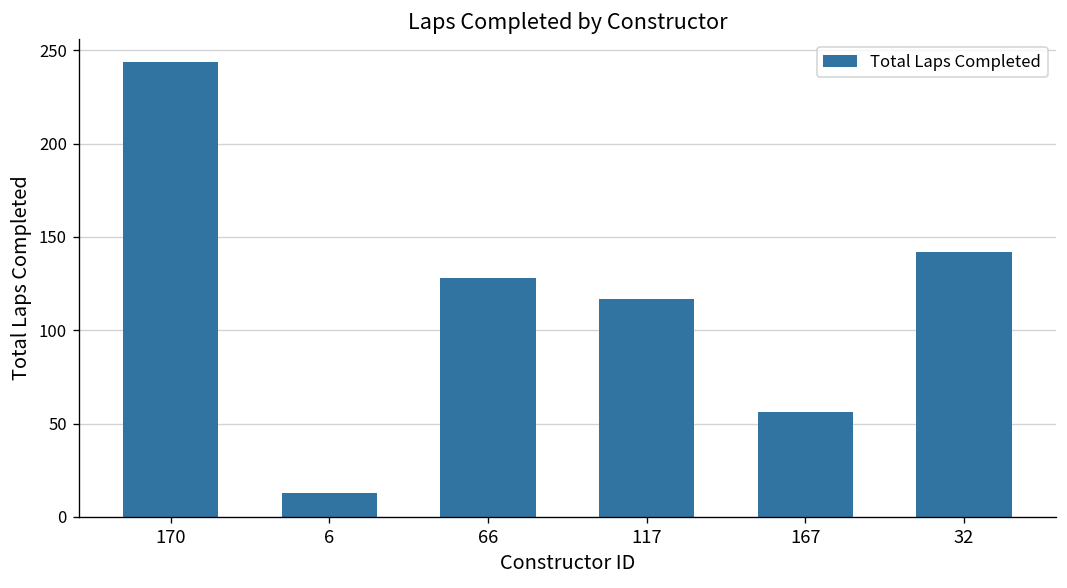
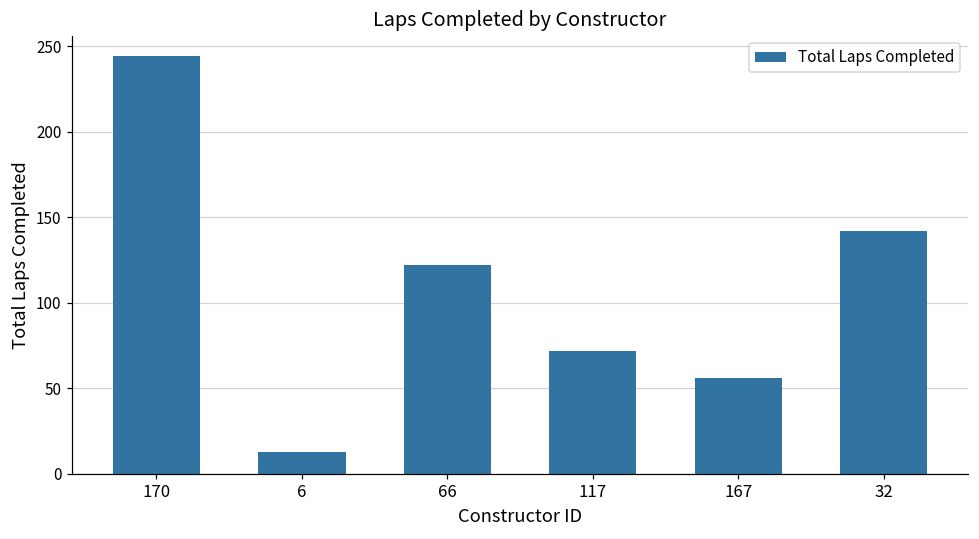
  {
    "170": 244,
    "6": 13,
-   "66": 128,
-   "117": 117,
+   "66": 122,
+   "117": 72,
    "167": 56,
    "32": 142
  }
